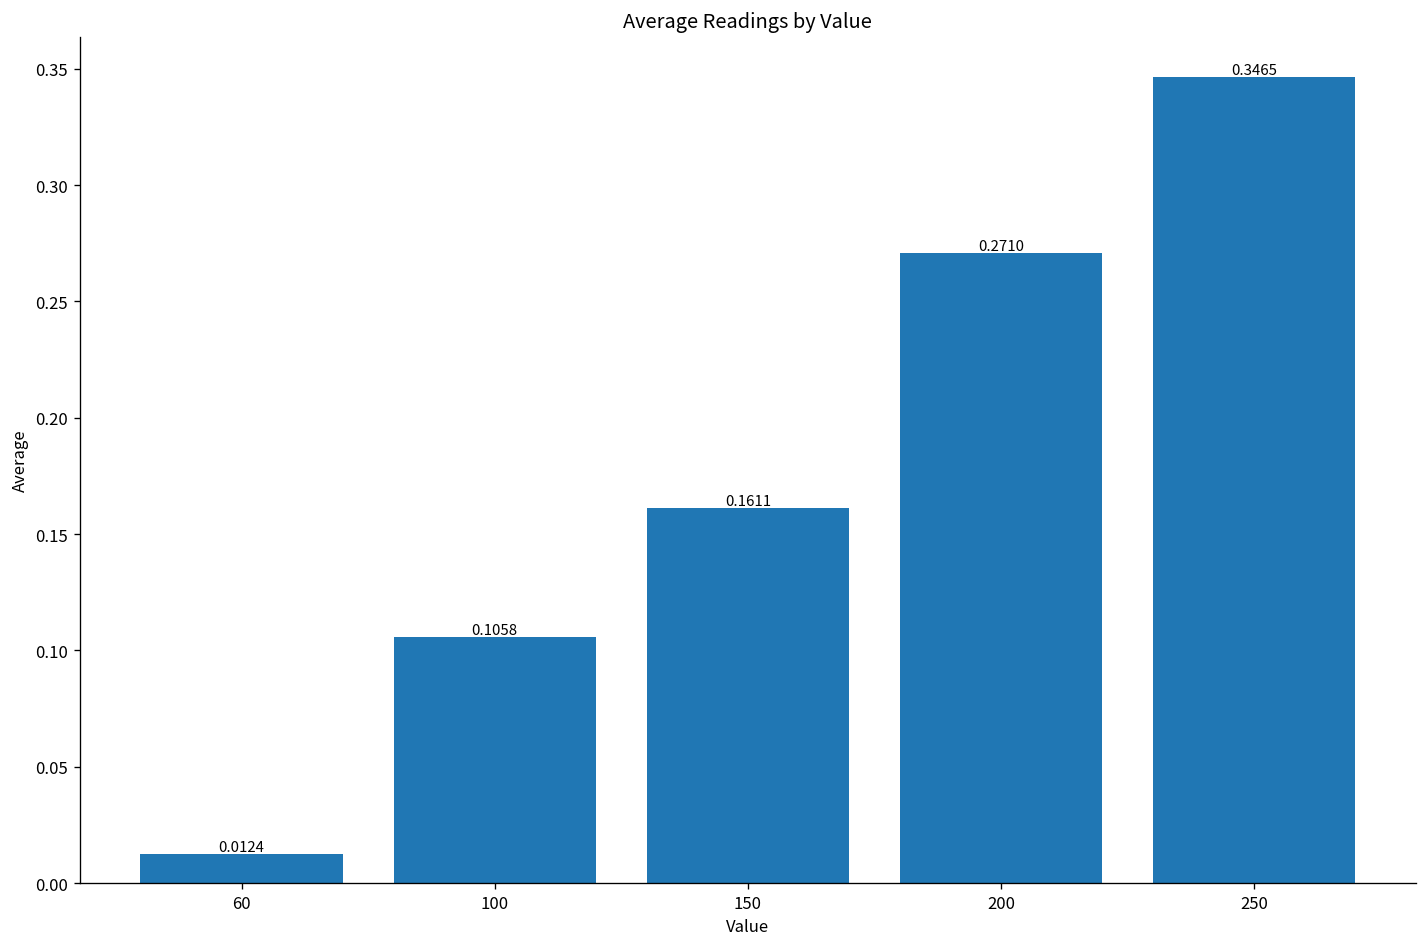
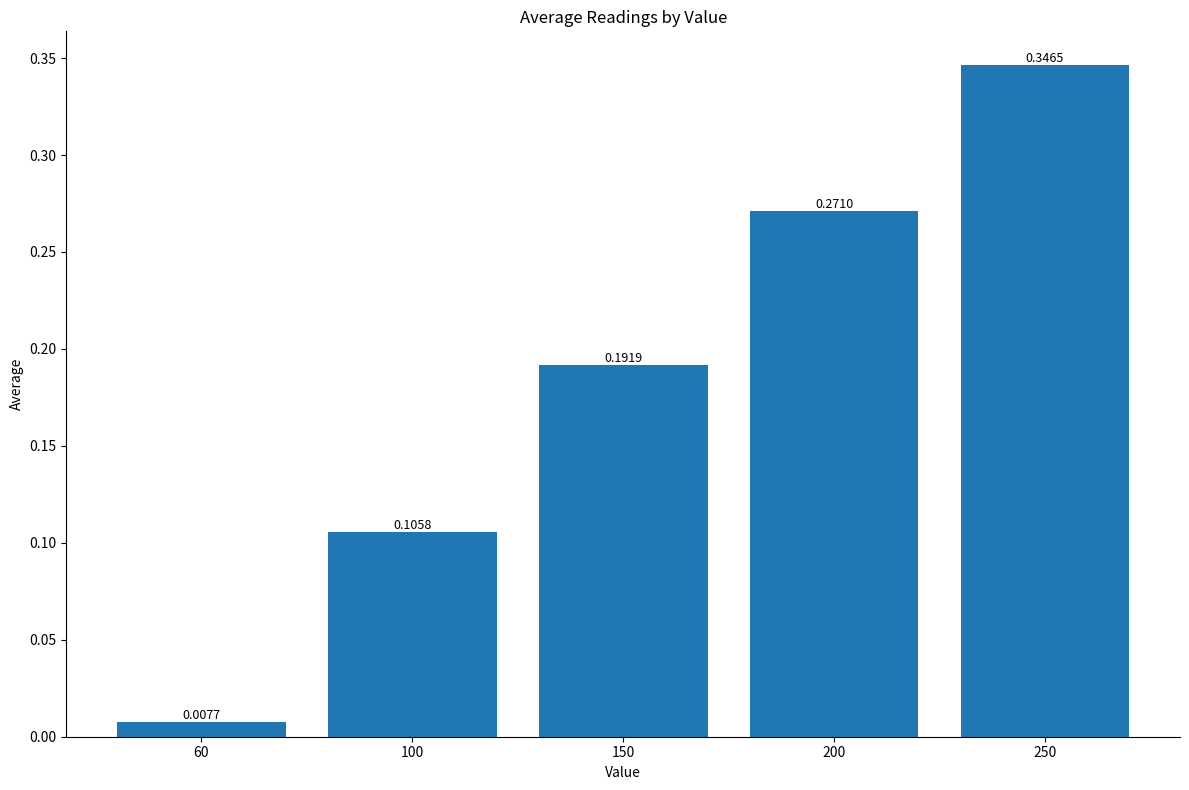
  {
-   "60": 0.0124,
+   "60": 0.0077,
    "100": 0.1058,
-   "150": 0.1611,
+   "150": 0.1919,
    "200": 0.2710,
    "250": 0.3465
  }
